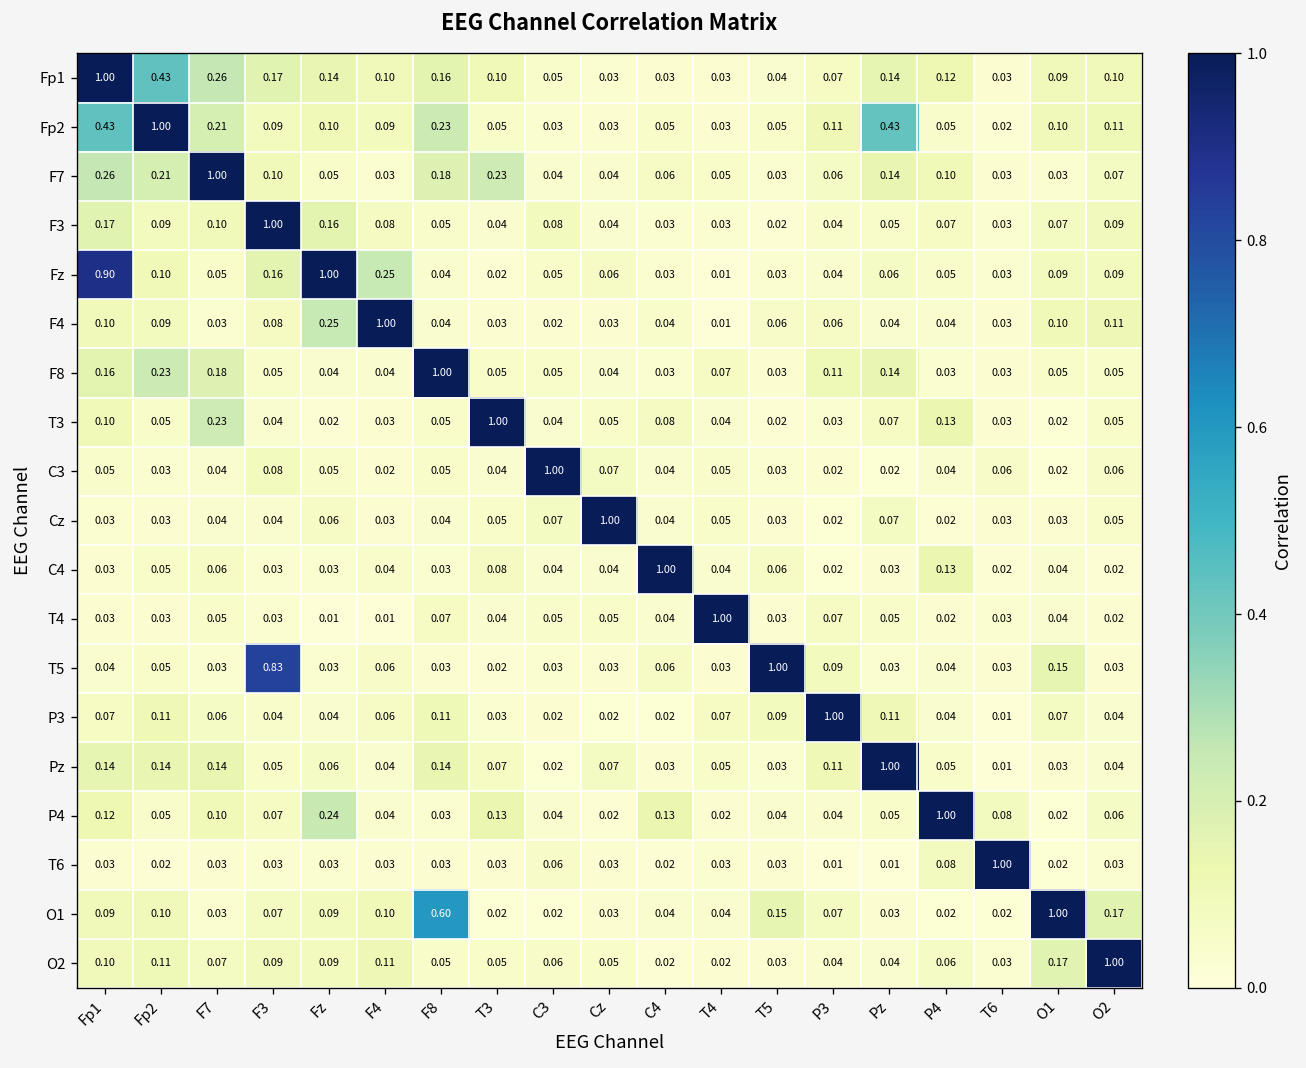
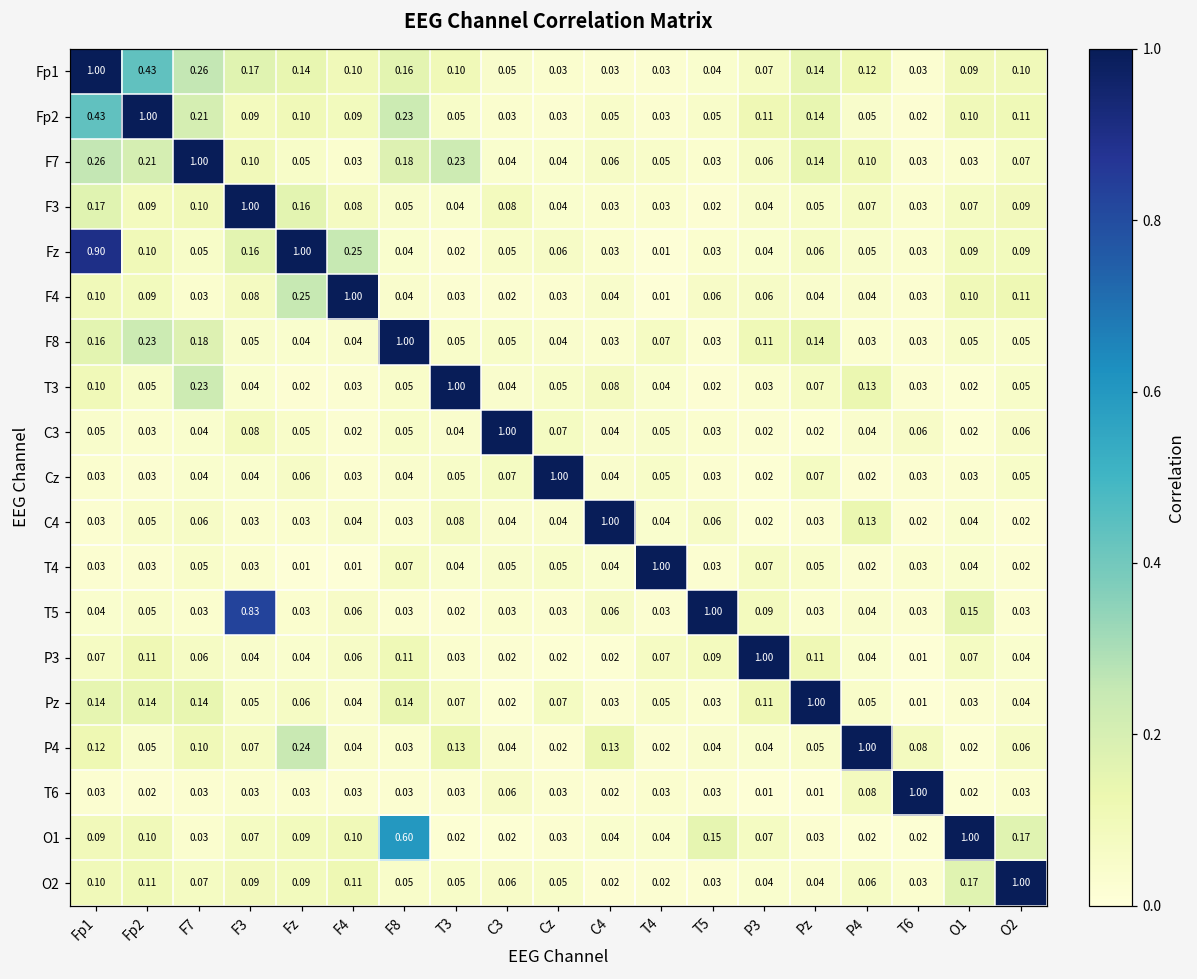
  {
    "Fp2": {
      "Fp1": 0.43,
      "Fp2": 1.00,
      "F7": 0.21,
      "F3": 0.09,
      "Fz": 0.10,
      "F4": 0.09,
      "F8": 0.23,
      "T3": 0.05,
      "C3": 0.03,
      "Cz": 0.03,
      "C4": 0.05,
      "T4": 0.03,
      "T5": 0.05,
      "P3": 0.11,
-     "Pz": 0.43,
+     "Pz": 0.14,
      "P4": 0.05,
      "T6": 0.02,
      "O1": 0.10,
      "O2": 0.11
    }
  }
